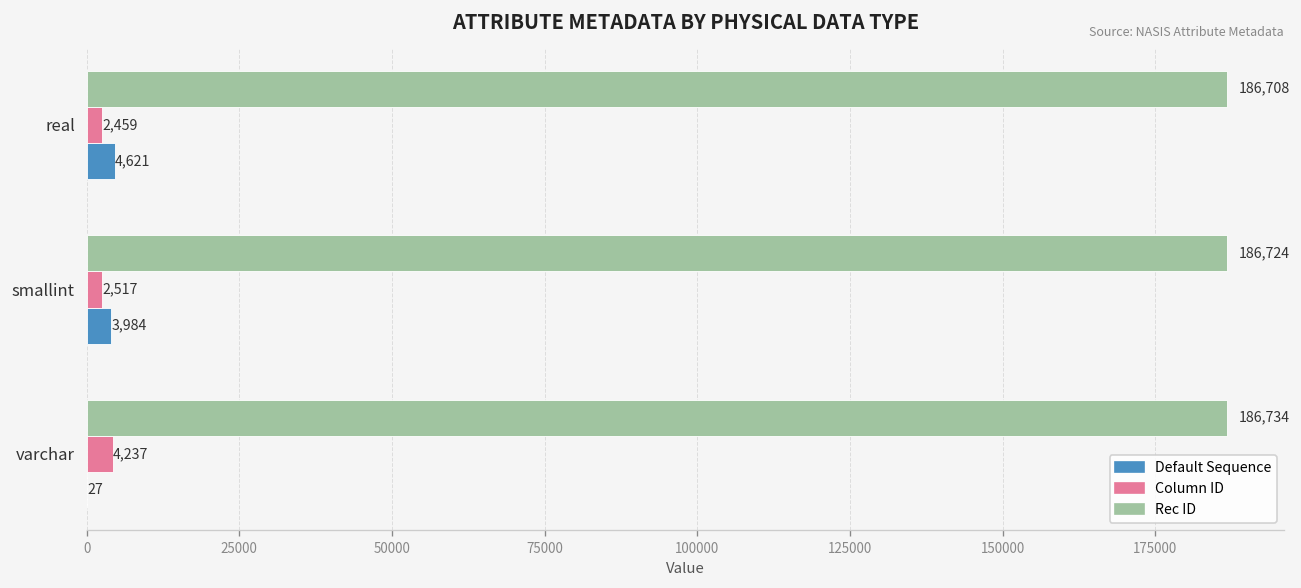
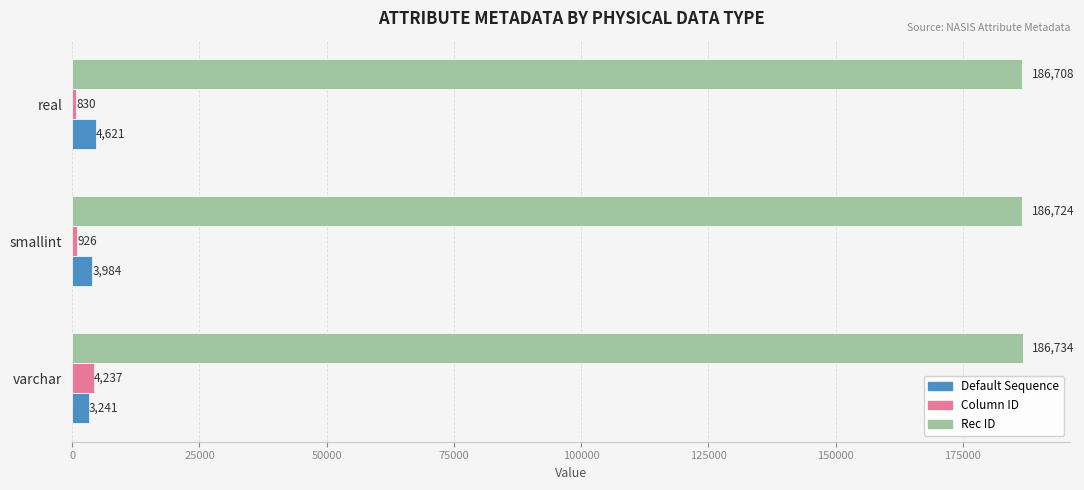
  {
    "Default Sequence": {
      "real": "4,621",
      "smallint": "3,984",
-     "varchar": "27"
+     "varchar": "3,241"
    },
    "Column ID": {
-     "real": "2,459",
-     "smallint": "2,517",
+     "real": "830",
+     "smallint": "926",
      "varchar": "4,237"
    },
    "Rec ID": {
      "real": "186,708",
      "smallint": "186,724",
      "varchar": "186,734"
    }
  }
